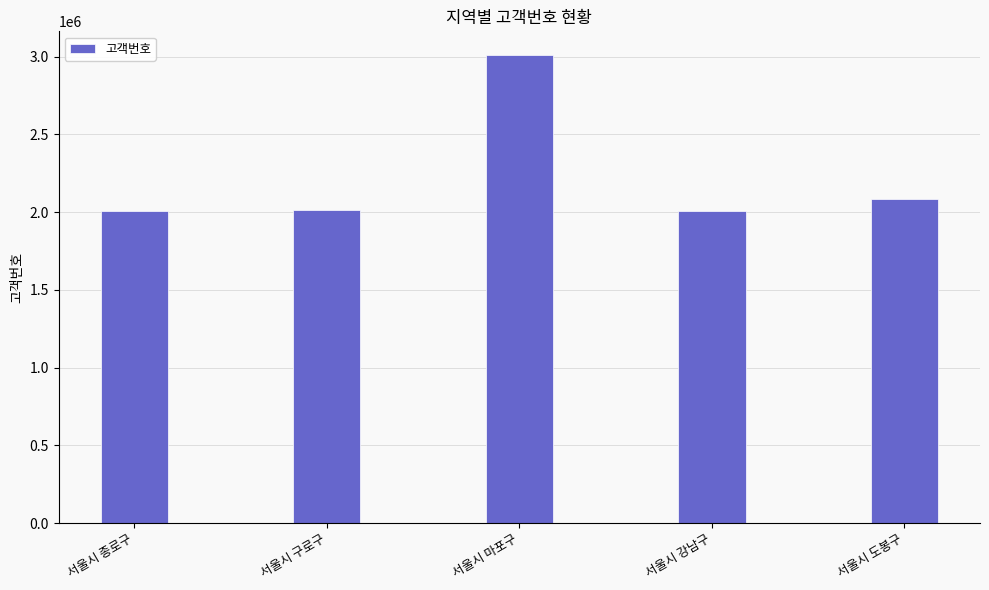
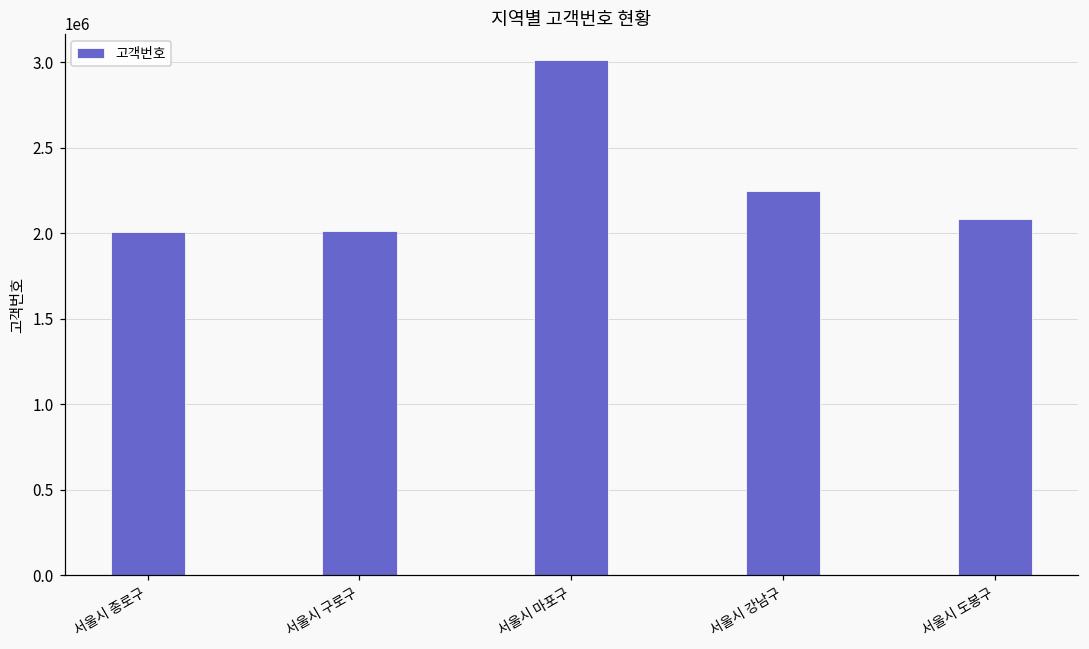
  {
    "서울시 종로구": 2010000,
    "서울시 구로구": 2010000,
    "서울시 마포구": 3010000,
-   "서울시 강남구": 2000000,
+   "서울시 강남구": 2250000,
    "서울시 도봉구": 2080000
  }
